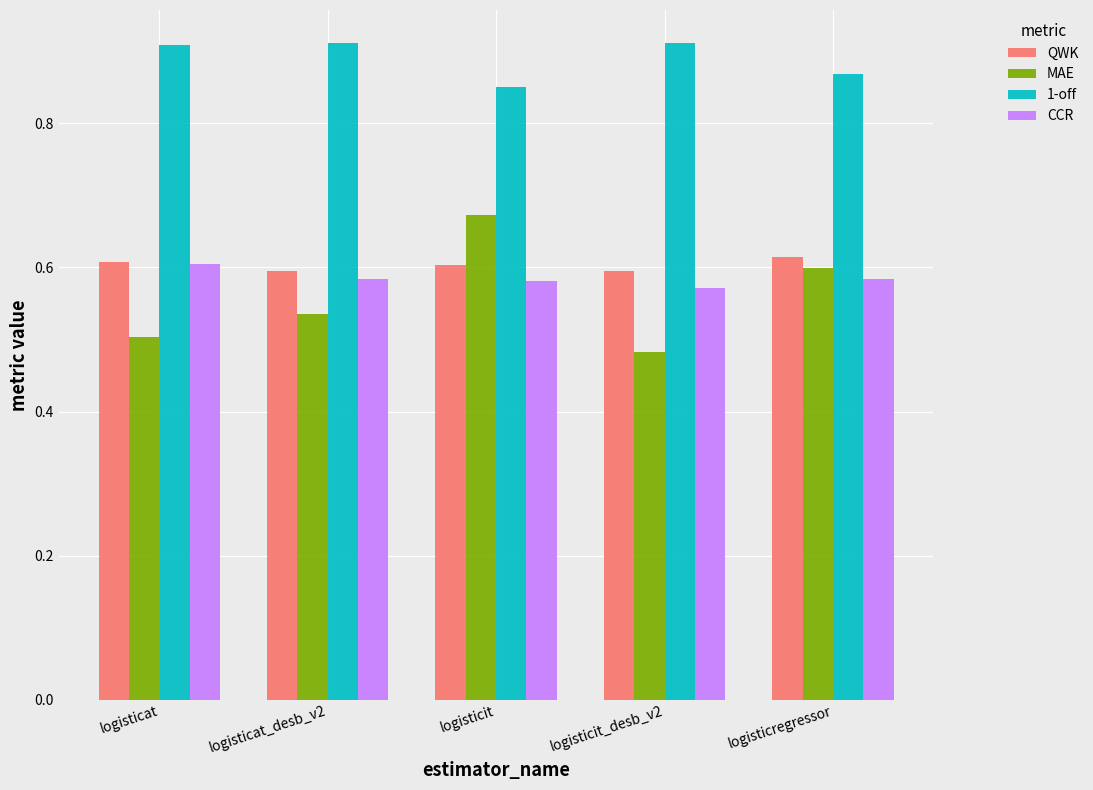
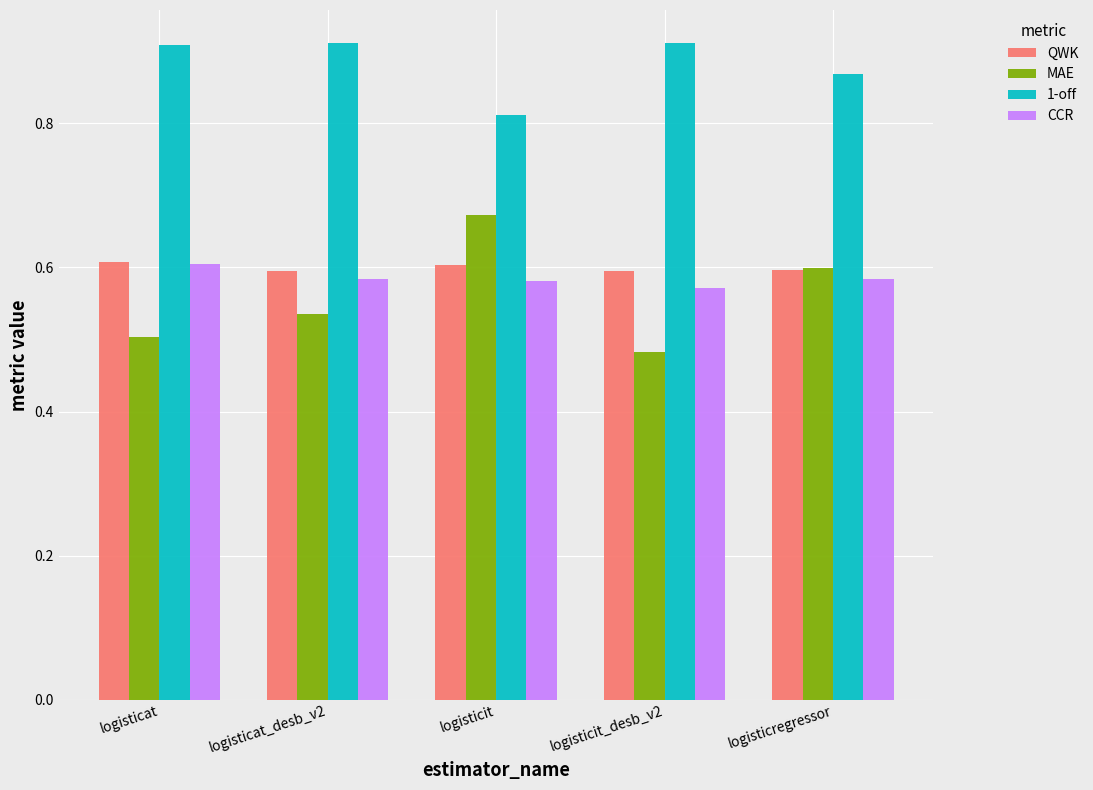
  {
    "QWK": {
      "logisticat": 0.61,
      "logisticat_desb_v2": 0.59,
      "logisticit": 0.60,
      "logisticit_desb_v2": 0.59,
-     "logisticregressor": 0.61
+     "logisticregressor": 0.60
    },
    "MAE": {
      "logisticat": 0.50,
      "logisticat_desb_v2": 0.53,
      "logisticit": 0.67,
      "logisticit_desb_v2": 0.48,
      "logisticregressor": 0.60
    },
    "1-off": {
      "logisticat": 0.91,
      "logisticat_desb_v2": 0.91,
-     "logisticit": 0.85,
+     "logisticit": 0.81,
      "logisticit_desb_v2": 0.91,
      "logisticregressor": 0.87
    },
    "CCR": {
      "logisticat": 0.60,
      "logisticat_desb_v2": 0.58,
      "logisticit": 0.58,
      "logisticit_desb_v2": 0.57,
      "logisticregressor": 0.58
    }
  }
